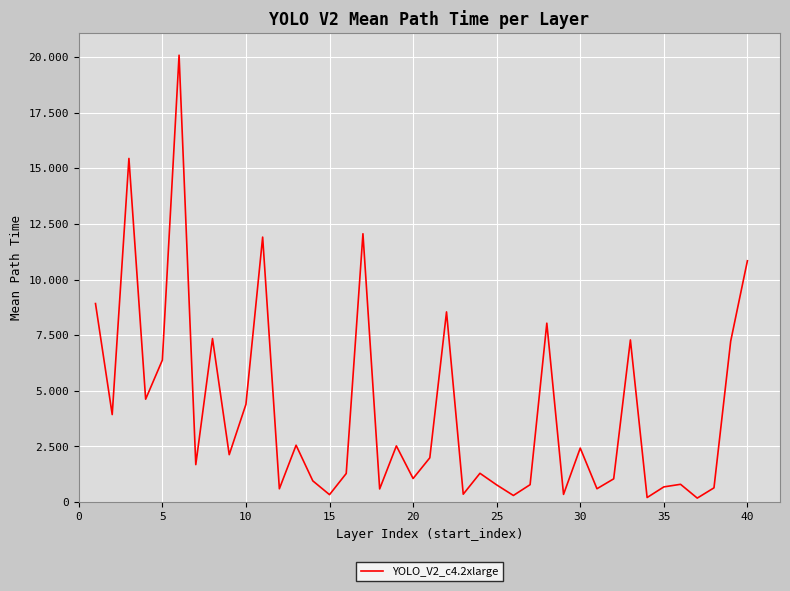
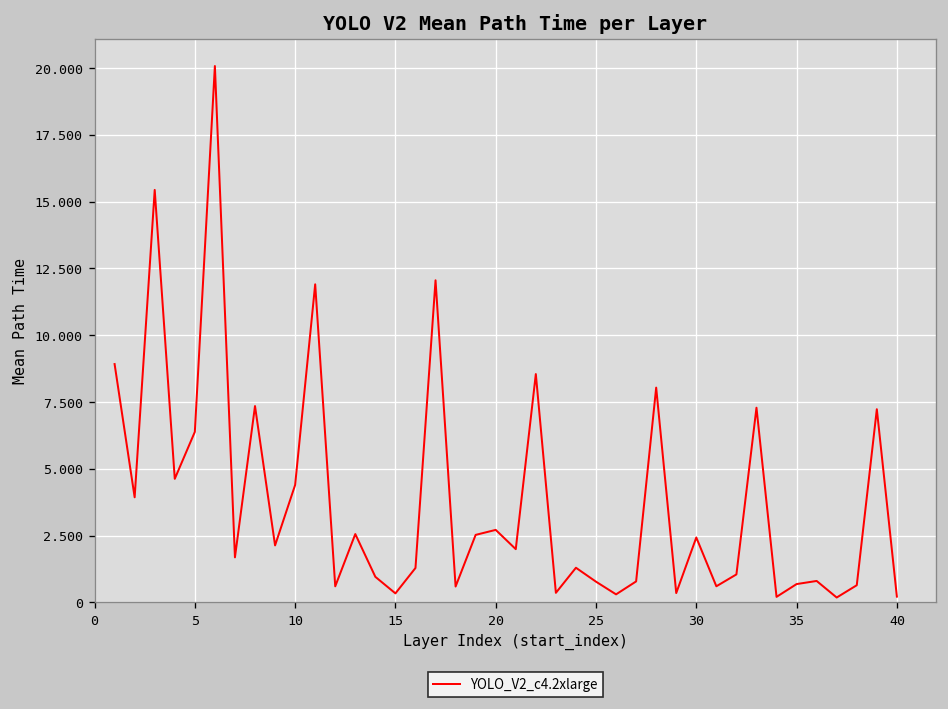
  {
    "5": 6.4,
    "10": 4.4,
    "15": 0.3,
-   "20": 1.1,
+   "20": 2.7,
    "25": 0.8,
    "30": 2.4,
    "35": 0.7,
-   "40": 10.8
+   "40": 0.2
  }
